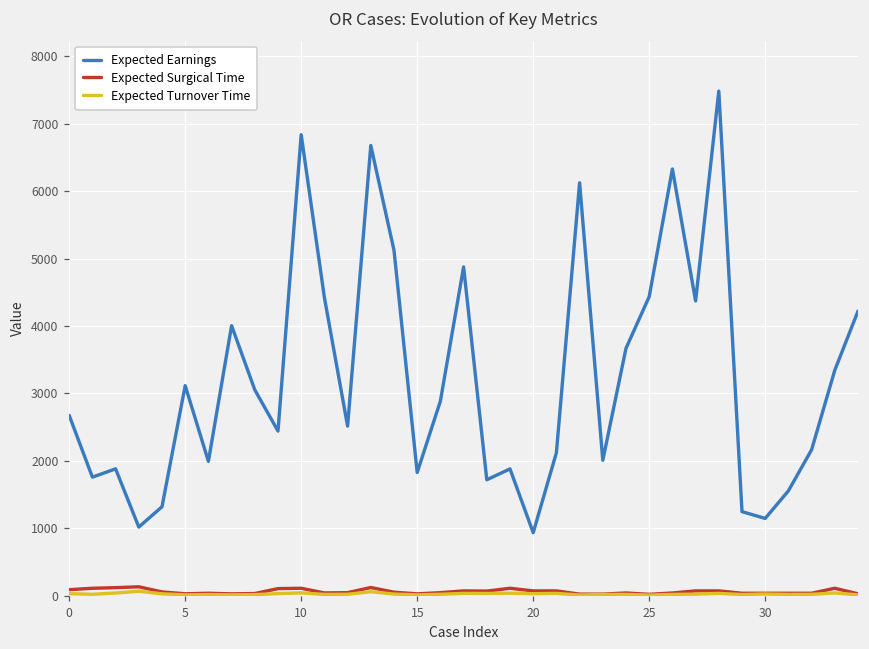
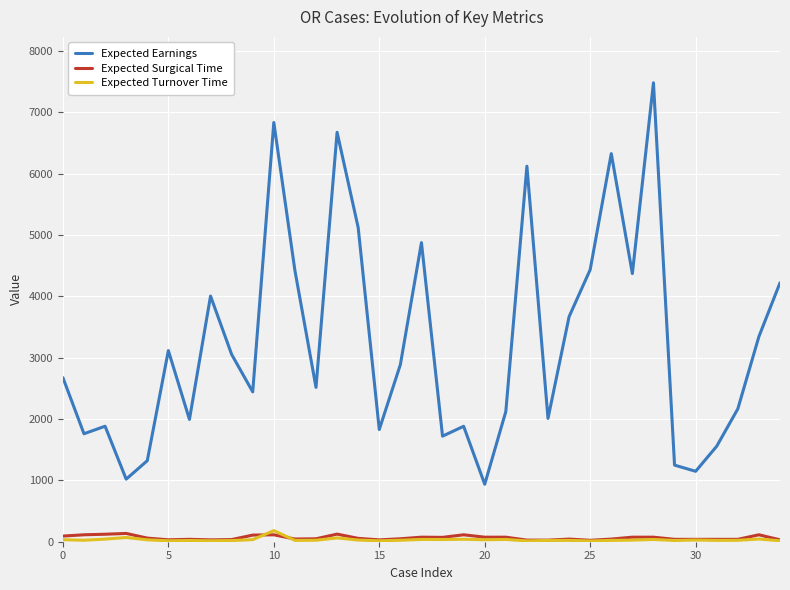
  {
    "Expected Earnings": {
      "0": 2700,
      "5": 3100,
      "10": 6800,
      "15": 1800,
      "20": 900,
      "25": 4400,
      "30": 1100
    },
    "Expected Surgical Time": {
      "0": 100,
      "10": 100,
      "20": 100
    },
    "Expected Turnover Time": {
      "0": 0,
-     "10": 0,
+     "10": 200,
      "20": 0
    }
  }
